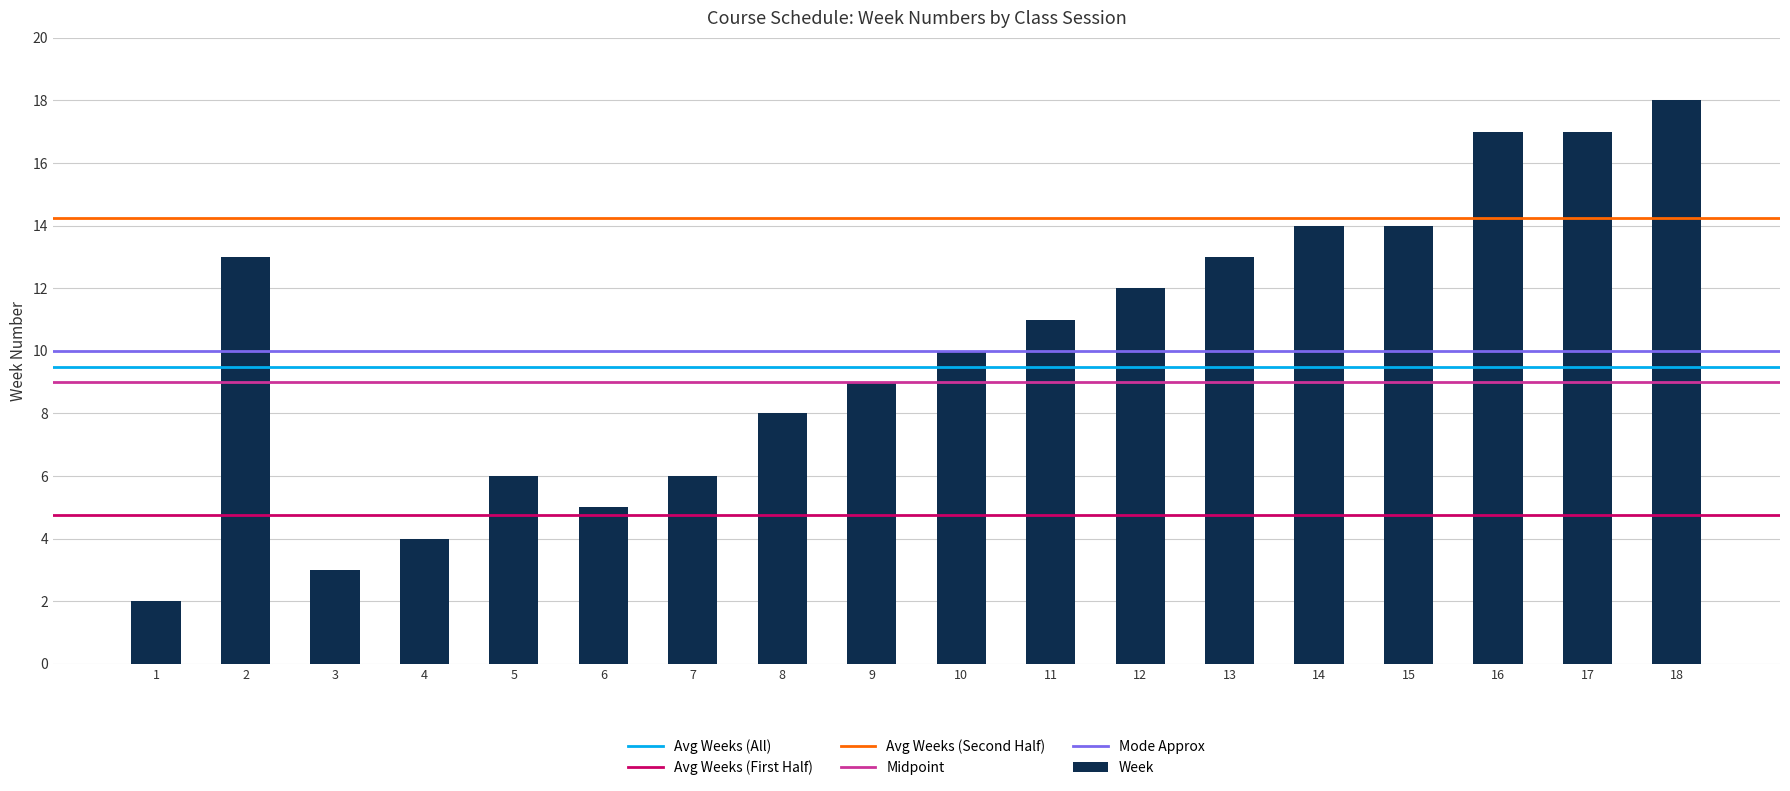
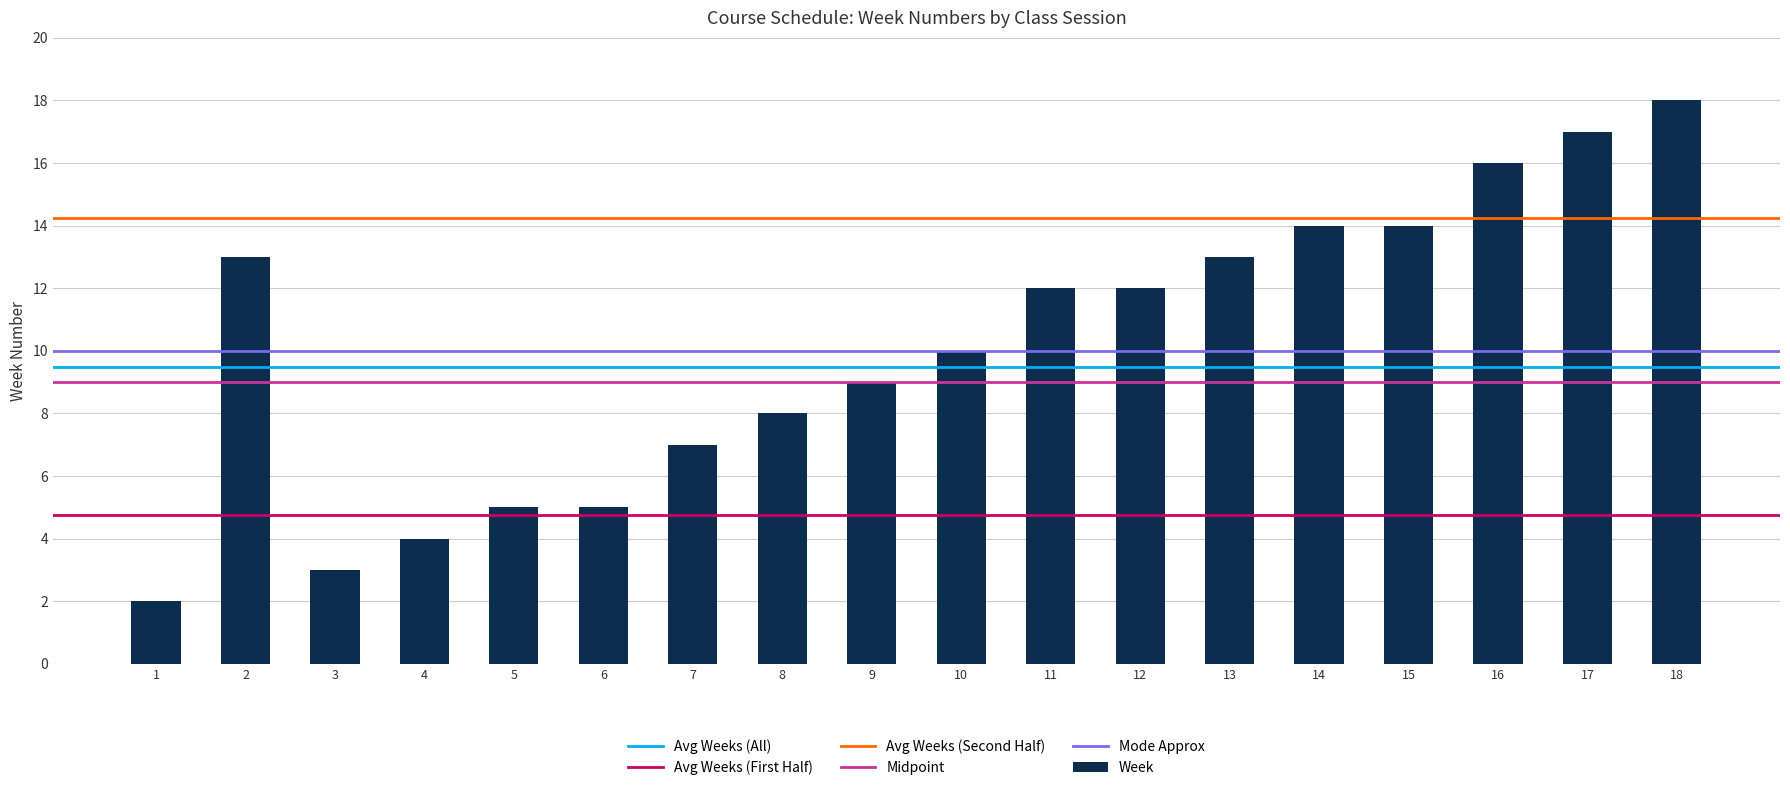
  {
    "1": 2,
    "2": 13,
    "3": 3,
    "4": 4,
-   "5": 6,
+   "5": 5,
    "6": 5,
-   "7": 6,
+   "7": 7,
    "8": 8,
    "9": 9,
    "10": 10,
-   "11": 11,
+   "11": 12,
    "12": 12,
    "13": 13,
    "14": 14,
    "15": 14,
-   "16": 17,
+   "16": 16,
    "17": 17,
    "18": 18
  }
